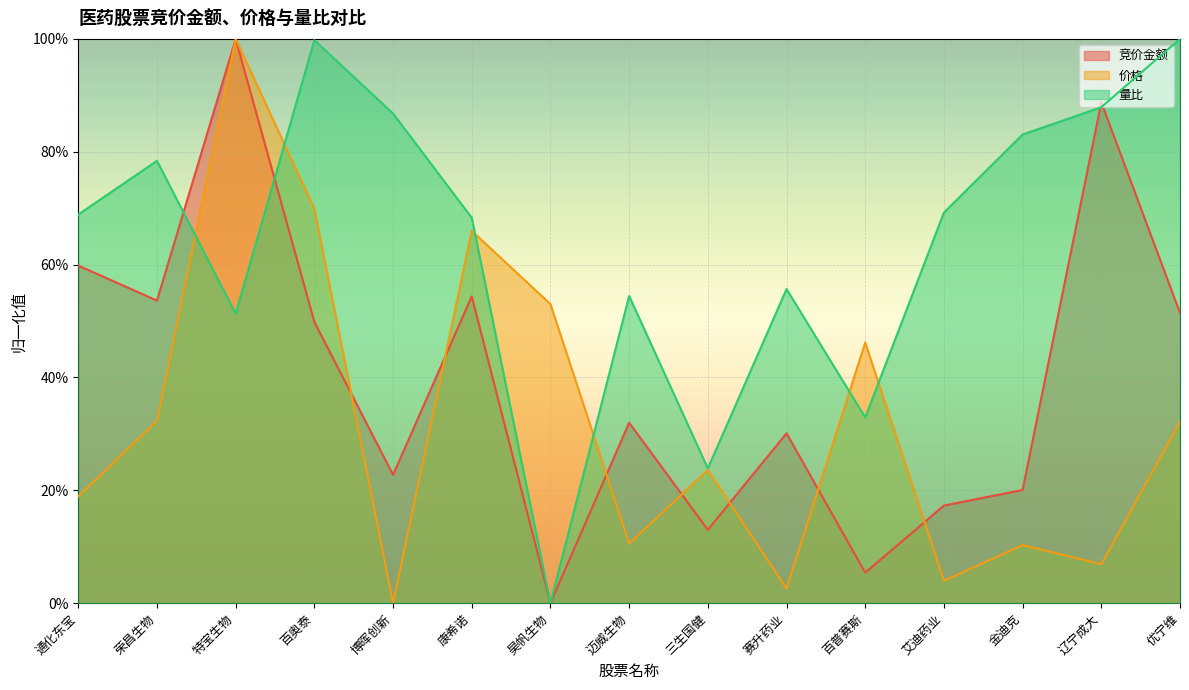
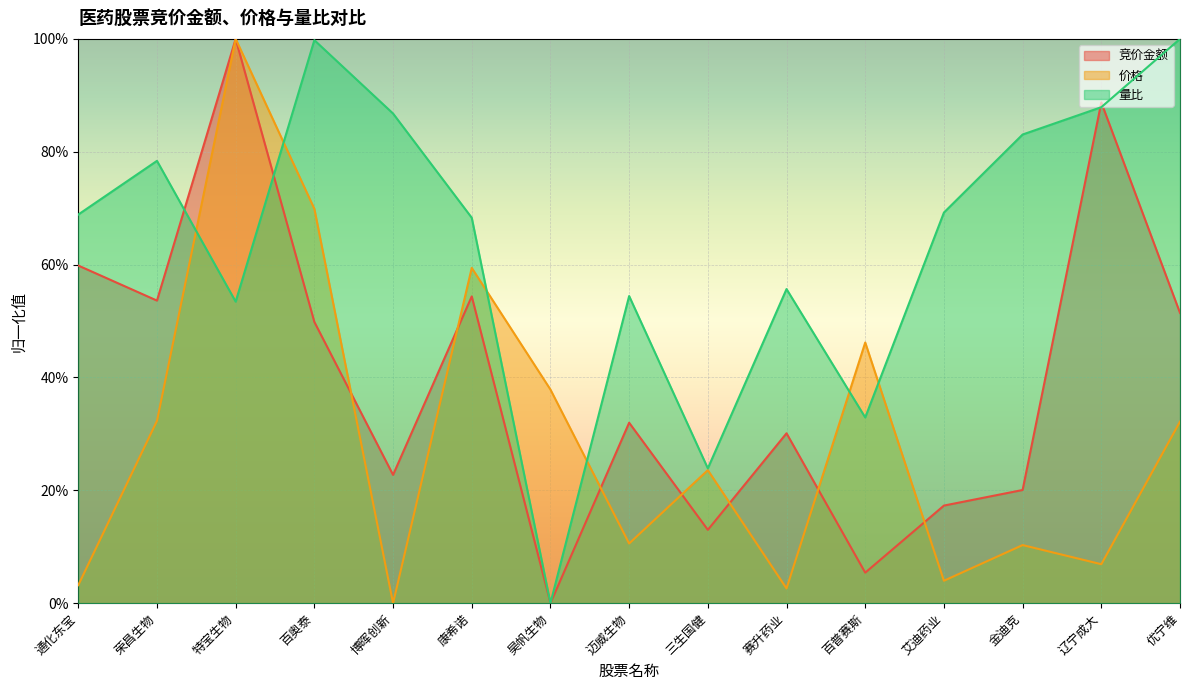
  {
    "竞价金额": {
      "通化东宝": "60%",
      "荣昌生物": "54%",
      "百奥泰": "50%",
      "博晖创新": "23%",
      "康希诺": "54%",
      "迈威生物": "32%",
      "三生国健": "13%",
      "赛升药业": "30%",
      "百普赛斯": "5%",
      "艾迪药业": "17%",
      "金迪克": "20%",
      "优宁维": "51%"
    },
    "价格": {
-     "通化东宝": "19%",
+     "通化东宝": "3%",
      "荣昌生物": "32%",
      "百奥泰": "70%",
      "博晖创新": "0%",
-     "康希诺": "66%",
-     "昊帆生物": "53%",
+     "康希诺": "59%",
+     "昊帆生物": "38%",
      "迈威生物": "11%",
      "赛升药业": "3%",
      "百普赛斯": "46%",
      "艾迪药业": "4%",
      "金迪克": "10%",
      "辽宁成大": "7%",
      "优宁维": "32%"
    },
    "量比": {
      "通化东宝": "69%",
      "荣昌生物": "78%",
-     "特宝生物": "51%",
+     "特宝生物": "53%",
      "百奥泰": "100%",
      "博晖创新": "87%",
      "康希诺": "68%",
      "迈威生物": "54%",
      "赛升药业": "56%",
      "百普赛斯": "33%",
      "艾迪药业": "69%",
      "金迪克": "83%",
      "辽宁成大": "88%",
      "优宁维": "100%"
    }
  }
